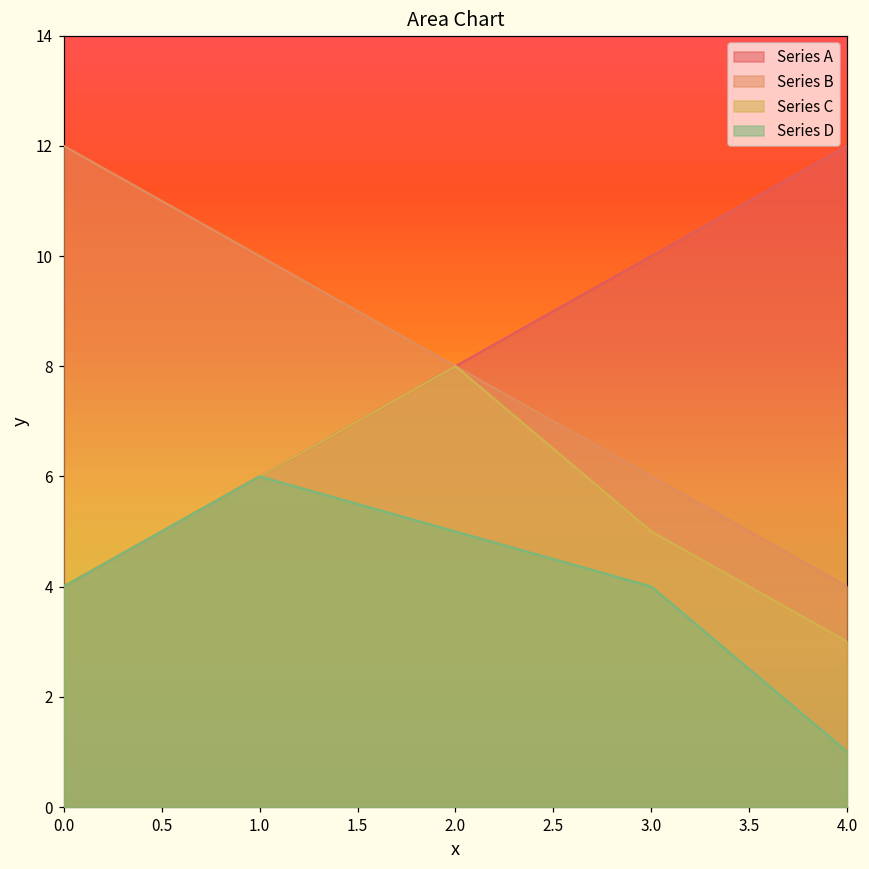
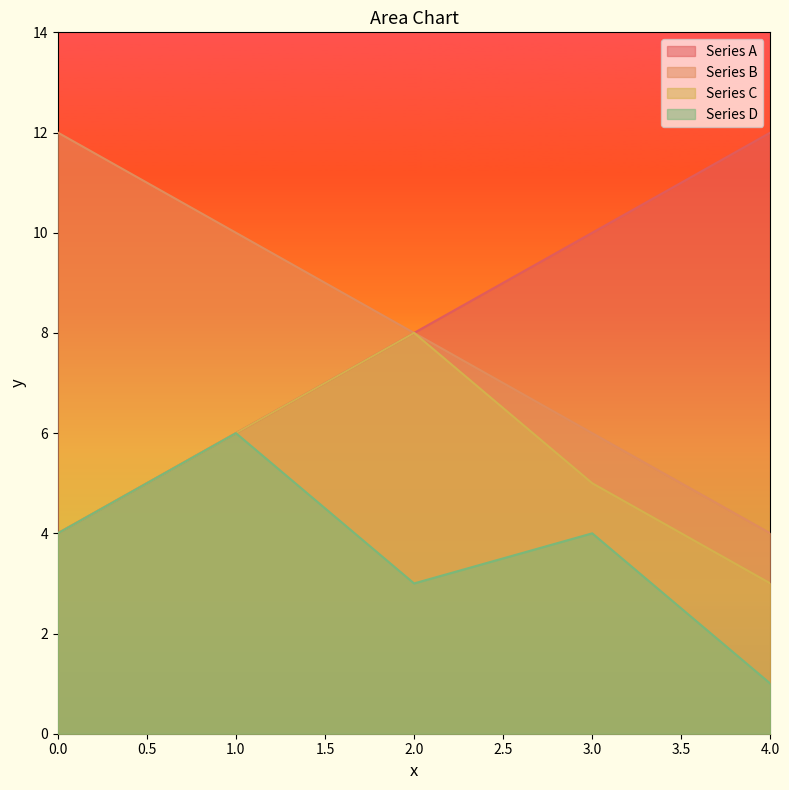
  {
    "Series D": {
-     "2.0": 5,
+     "2.0": 3,
      "3.0": 4,
      "4.0": 1
    }
  }
